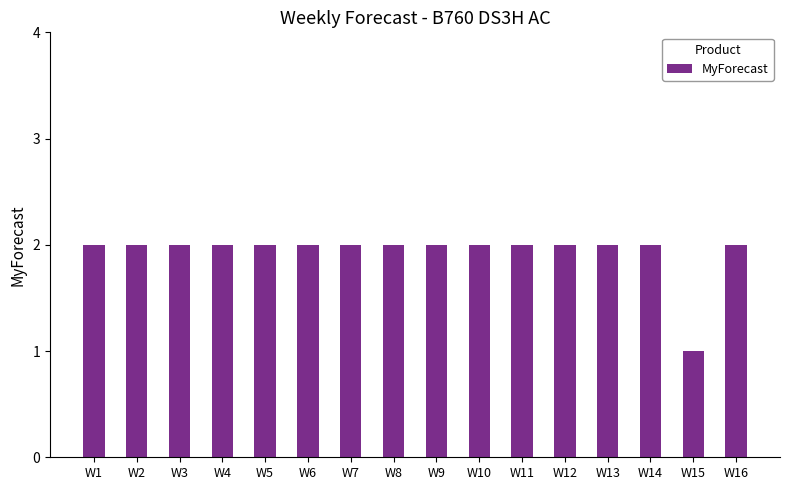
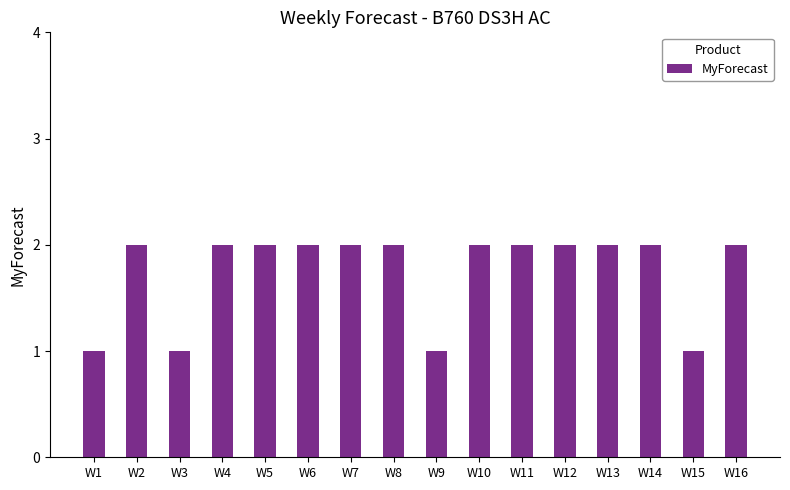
  {
-   "W1": 2,
+   "W1": 1,
    "W2": 2,
-   "W3": 2,
+   "W3": 1,
    "W4": 2,
    "W5": 2,
    "W6": 2,
    "W7": 2,
    "W8": 2,
-   "W9": 2,
+   "W9": 1,
    "W10": 2,
    "W11": 2,
    "W12": 2,
    "W13": 2,
    "W14": 2,
    "W15": 1,
    "W16": 2
  }
